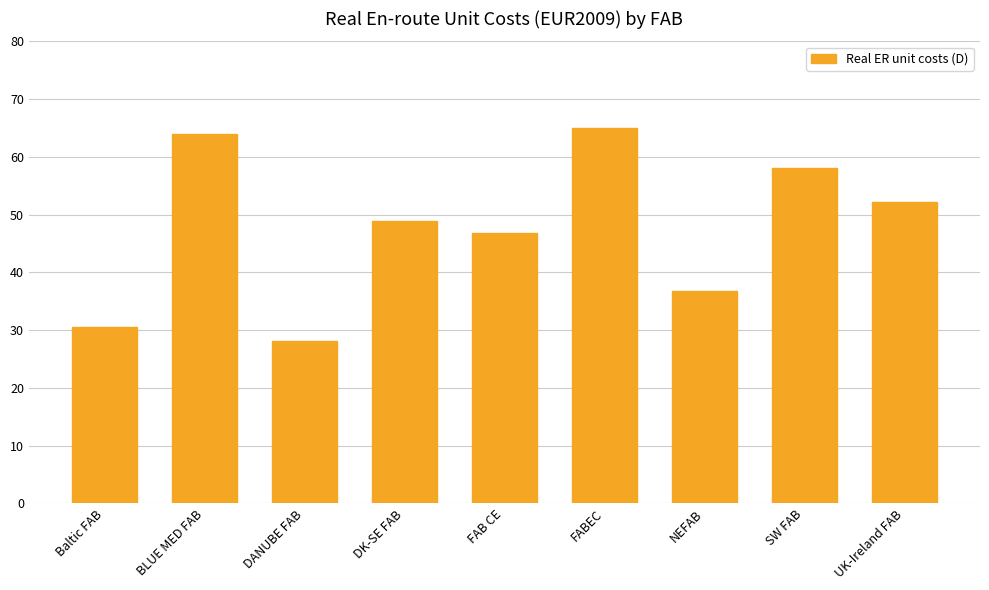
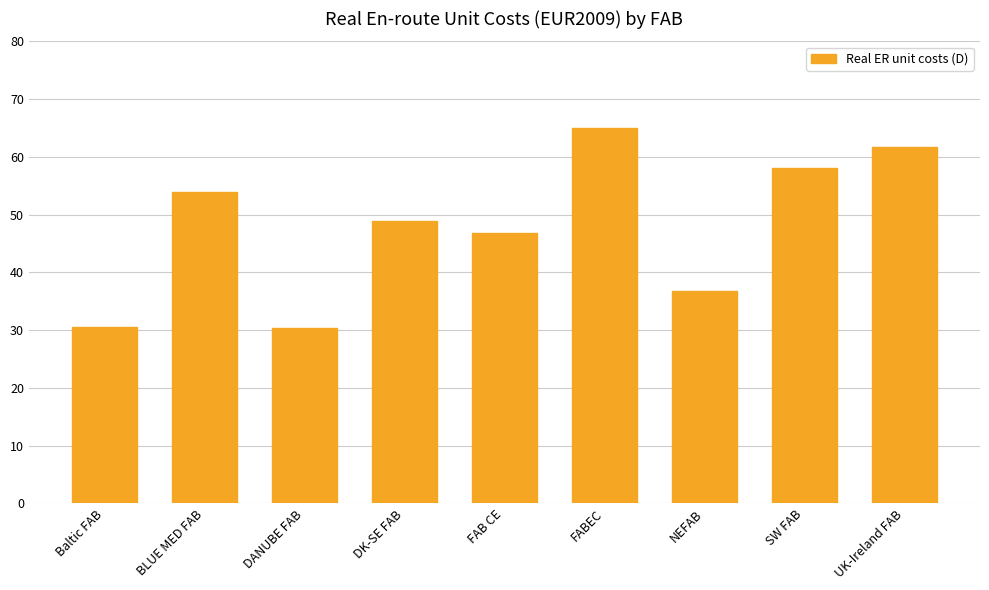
  {
    "Baltic FAB": 31,
-   "BLUE MED FAB": 64,
-   "DANUBE FAB": 28,
+   "BLUE MED FAB": 54,
+   "DANUBE FAB": 30,
    "DK-SE FAB": 49,
    "FAB CE": 47,
    "FABEC": 65,
    "NEFAB": 37,
    "SW FAB": 58,
-   "UK-Ireland FAB": 52
+   "UK-Ireland FAB": 62
  }
